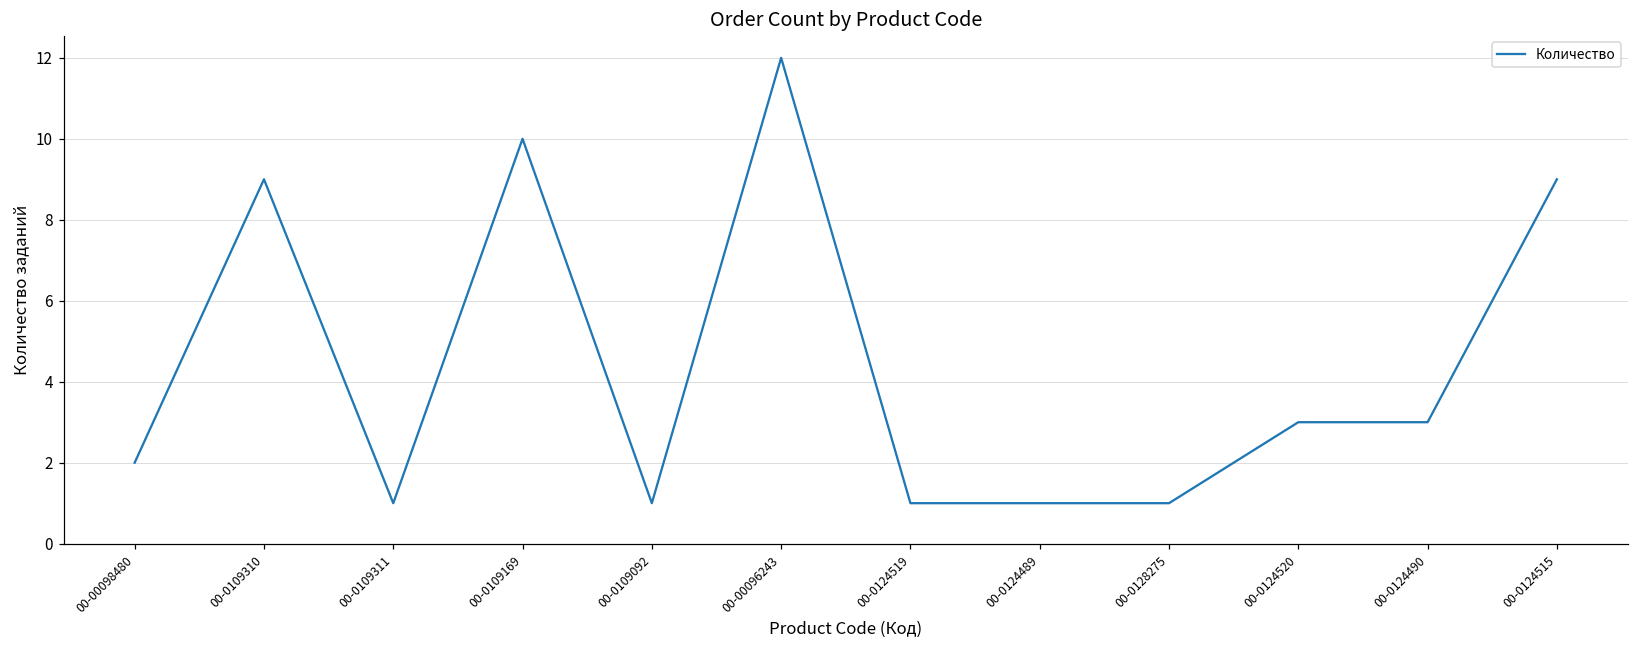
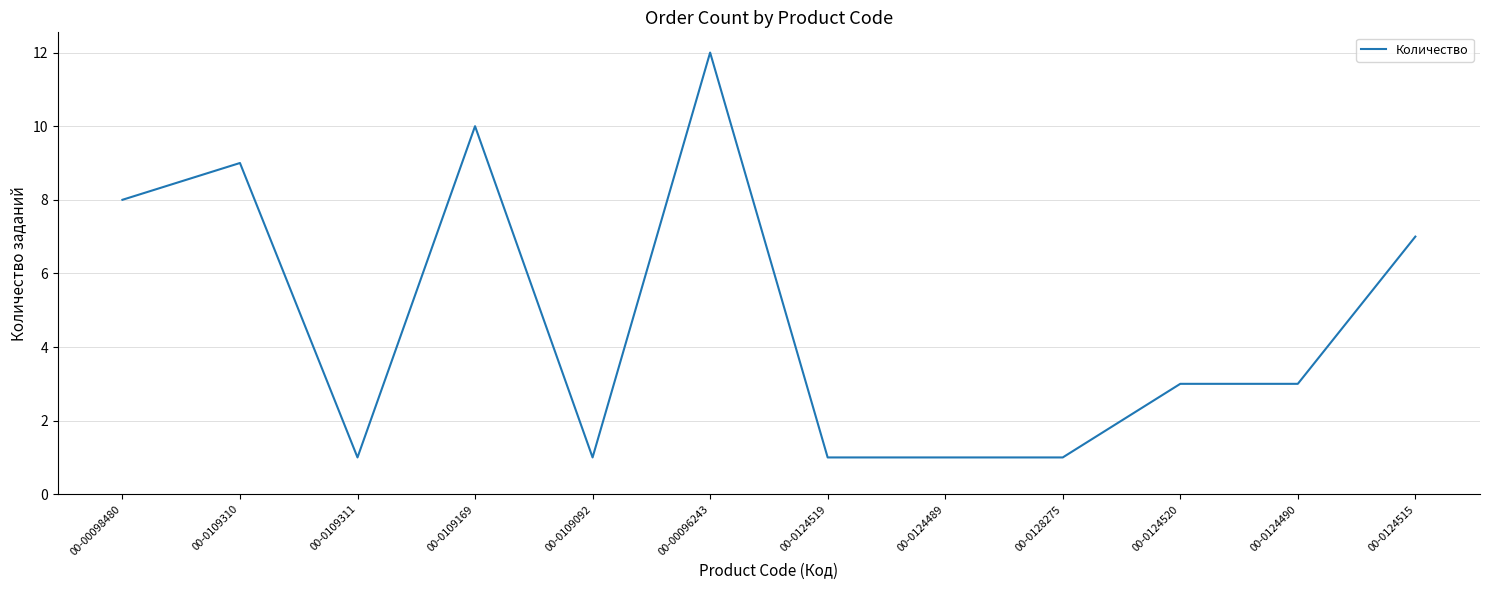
  {
-   "00-00098480": 2,
+   "00-00098480": 8,
    "00-0109310": 9,
    "00-0109311": 1,
    "00-0109169": 10,
    "00-0109092": 1,
    "00-00096243": 12,
    "00-0124519": 1,
    "00-0124489": 1,
    "00-0128275": 1,
    "00-0124520": 3,
    "00-0124490": 3,
-   "00-0124515": 9
+   "00-0124515": 7
  }
